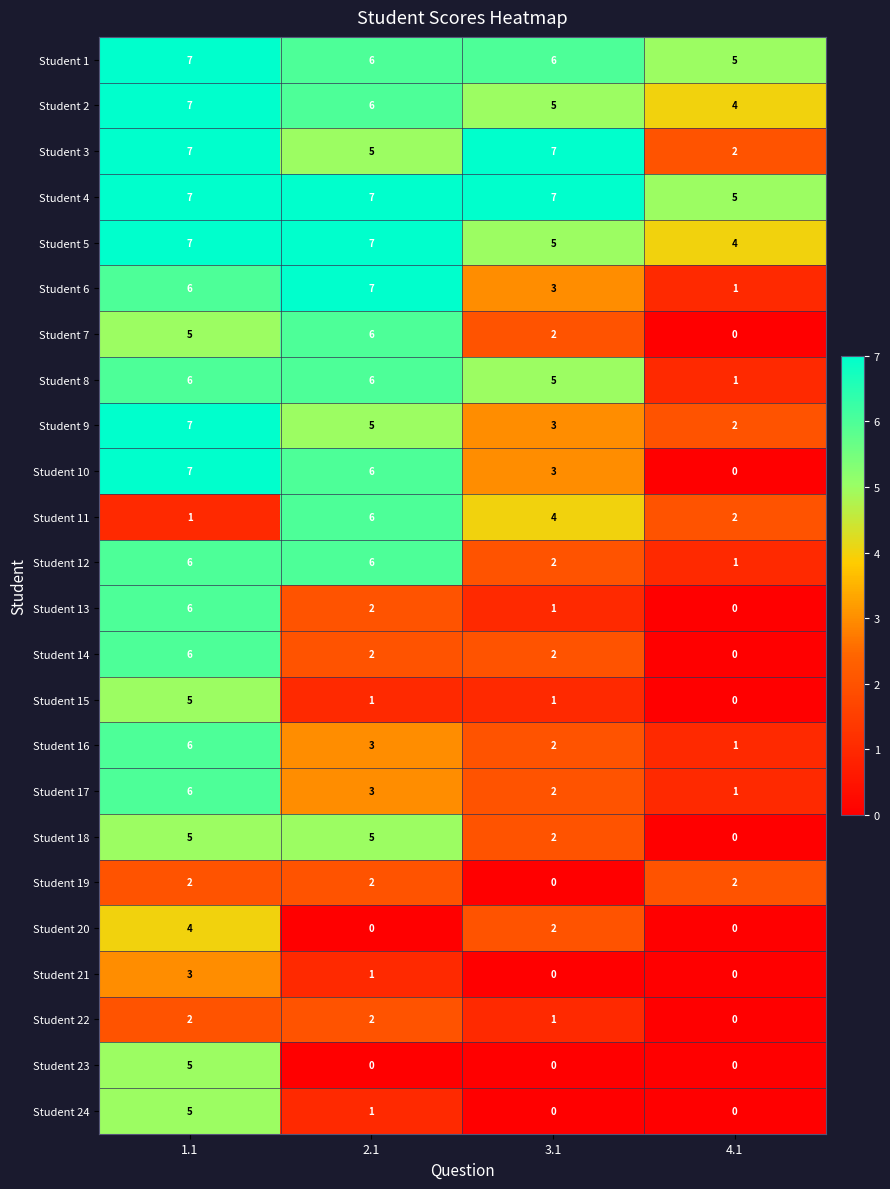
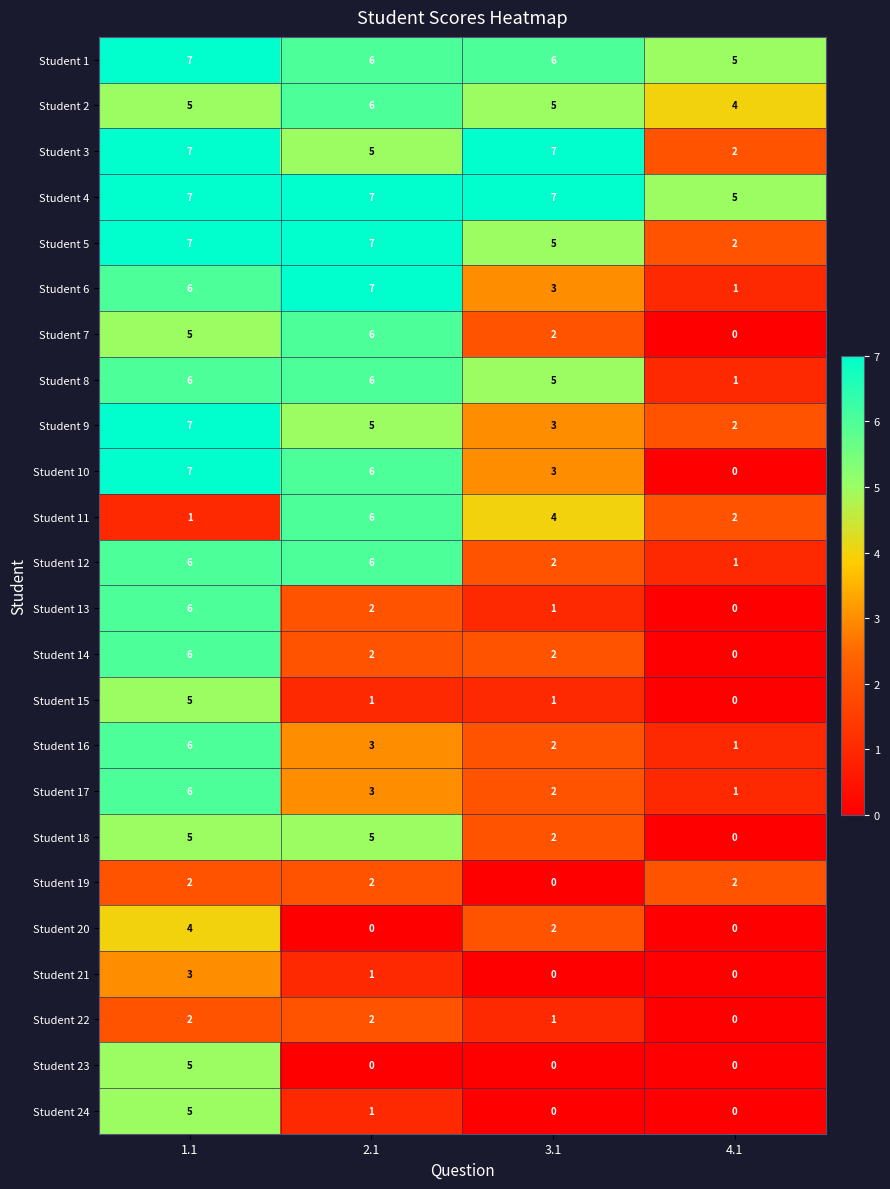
  {
    "Student 1": {
      "1.1": 7,
      "2.1": 6,
      "3.1": 6,
      "4.1": 5
    },
    "Student 2": {
-     "1.1": 7,
+     "1.1": 5,
      "2.1": 6,
      "3.1": 5,
      "4.1": 4
    },
    "Student 3": {
      "1.1": 7,
      "2.1": 5,
      "3.1": 7,
      "4.1": 2
    },
    "Student 4": {
      "1.1": 7,
      "2.1": 7,
      "3.1": 7,
      "4.1": 5
    },
    "Student 5": {
      "1.1": 7,
      "2.1": 7,
      "3.1": 5,
-     "4.1": 4
+     "4.1": 2
    },
    "Student 6": {
      "1.1": 6,
      "2.1": 7,
      "3.1": 3,
      "4.1": 1
    },
    "Student 7": {
      "1.1": 5,
      "2.1": 6,
      "3.1": 2,
      "4.1": 0
    },
    "Student 8": {
      "1.1": 6,
      "2.1": 6,
      "3.1": 5,
      "4.1": 1
    },
    "Student 9": {
      "1.1": 7,
      "2.1": 5,
      "3.1": 3,
      "4.1": 2
    },
    "Student 10": {
      "1.1": 7,
      "2.1": 6,
      "3.1": 3,
      "4.1": 0
    },
    "Student 11": {
      "1.1": 1,
      "2.1": 6,
      "3.1": 4,
      "4.1": 2
    },
    "Student 12": {
      "1.1": 6,
      "2.1": 6,
      "3.1": 2,
      "4.1": 1
    },
    "Student 13": {
      "1.1": 6,
      "2.1": 2,
      "3.1": 1,
      "4.1": 0
    },
    "Student 14": {
      "1.1": 6,
      "2.1": 2,
      "3.1": 2,
      "4.1": 0
    },
    "Student 15": {
      "1.1": 5,
      "2.1": 1,
      "3.1": 1,
      "4.1": 0
    },
    "Student 16": {
      "1.1": 6,
      "2.1": 3,
      "3.1": 2,
      "4.1": 1
    },
    "Student 17": {
      "1.1": 6,
      "2.1": 3,
      "3.1": 2,
      "4.1": 1
    },
    "Student 18": {
      "1.1": 5,
      "2.1": 5,
      "3.1": 2,
      "4.1": 0
    },
    "Student 19": {
      "1.1": 2,
      "2.1": 2,
      "3.1": 0,
      "4.1": 2
    },
    "Student 20": {
      "1.1": 4,
      "2.1": 0,
      "3.1": 2,
      "4.1": 0
    },
    "Student 21": {
      "1.1": 3,
      "2.1": 1,
      "3.1": 0,
      "4.1": 0
    },
    "Student 22": {
      "1.1": 2,
      "2.1": 2,
      "3.1": 1,
      "4.1": 0
    },
    "Student 23": {
      "1.1": 5,
      "2.1": 0,
      "3.1": 0,
      "4.1": 0
    },
    "Student 24": {
      "1.1": 5,
      "2.1": 1,
      "3.1": 0,
      "4.1": 0
    }
  }
